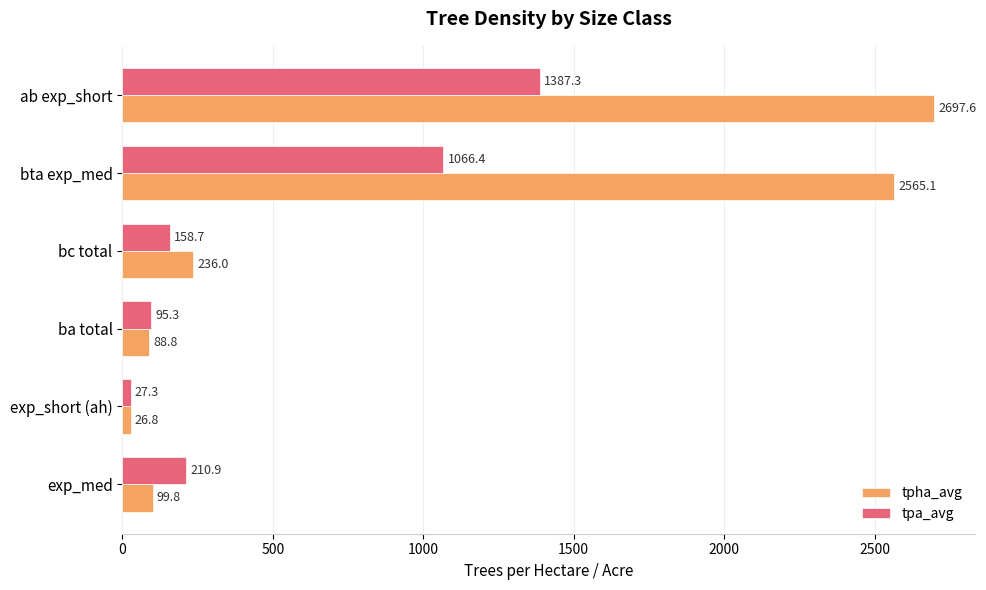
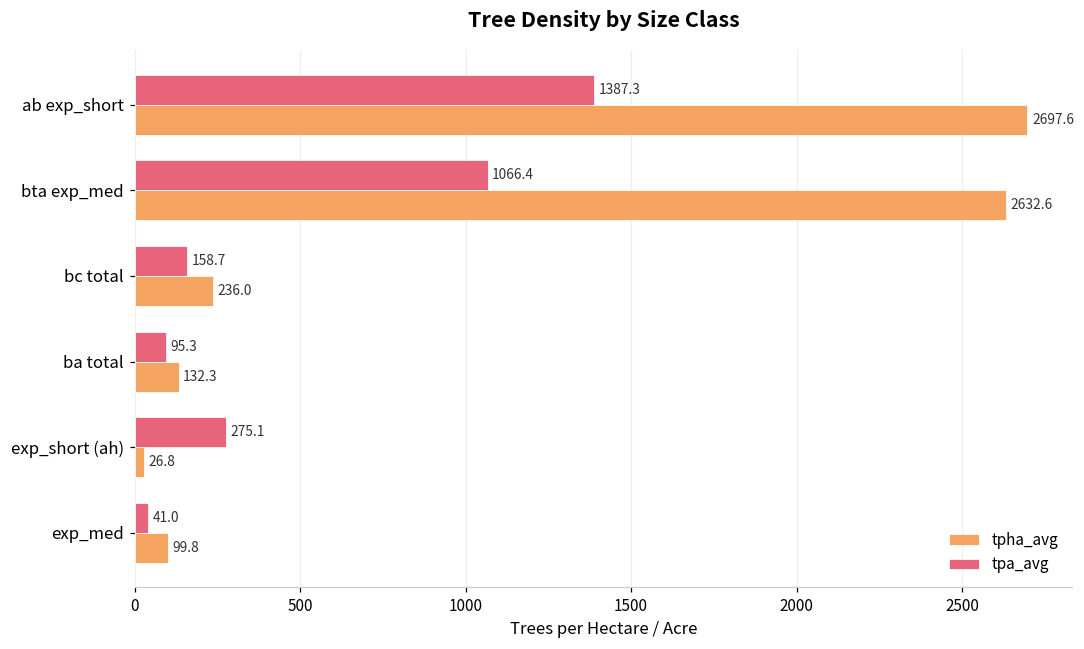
  {
    "tpha_avg": {
      "ab exp_short": 2697.6,
-     "bta exp_med": 2565.1,
+     "bta exp_med": 2632.6,
      "bc total": 236.0,
-     "ba total": 88.8,
+     "ba total": 132.3,
      "exp_short (ah)": 26.8,
      "exp_med": 99.8
    },
    "tpa_avg": {
      "ab exp_short": 1387.3,
      "bta exp_med": 1066.4,
      "bc total": 158.7,
      "ba total": 95.3,
-     "exp_short (ah)": 27.3,
-     "exp_med": 210.9
+     "exp_short (ah)": 275.1,
+     "exp_med": 41.0
    }
  }
